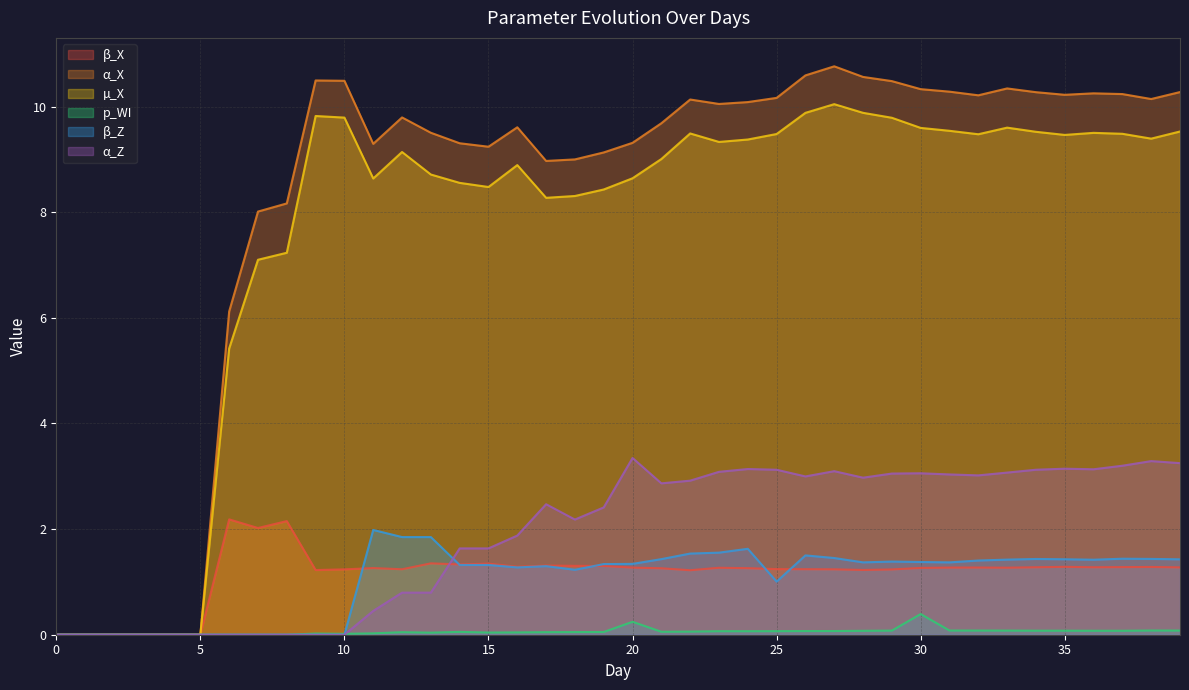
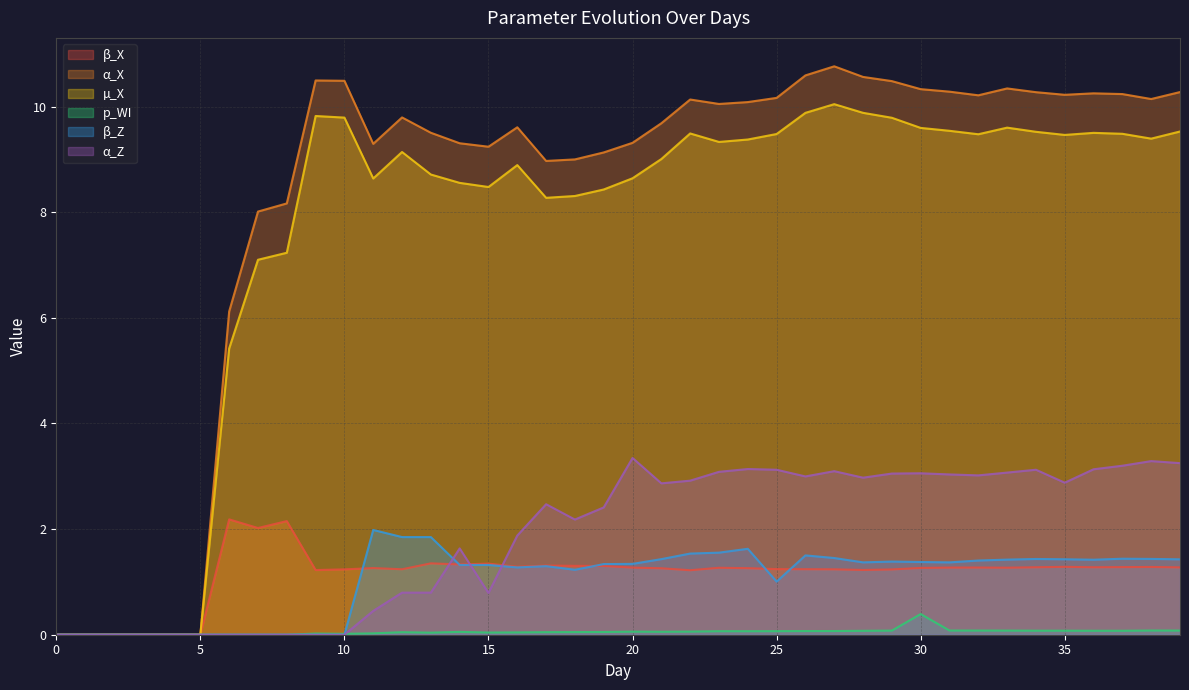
  {
    "p_WI": {
      "15": 0.0,
-     "20": 0.2,
+     "20": 0.1,
      "25": 0.1,
      "30": 0.4,
      "35": 0.1
    },
    "β_Z": {
      "20": 1.3,
      "25": 1.0,
      "30": 1.4,
      "35": 1.4
    },
    "α_Z": {
-     "15": 1.6,
+     "15": 0.8,
      "20": 3.3,
      "25": 3.1,
      "30": 3.1,
-     "35": 3.1
+     "35": 2.9
    }
  }
